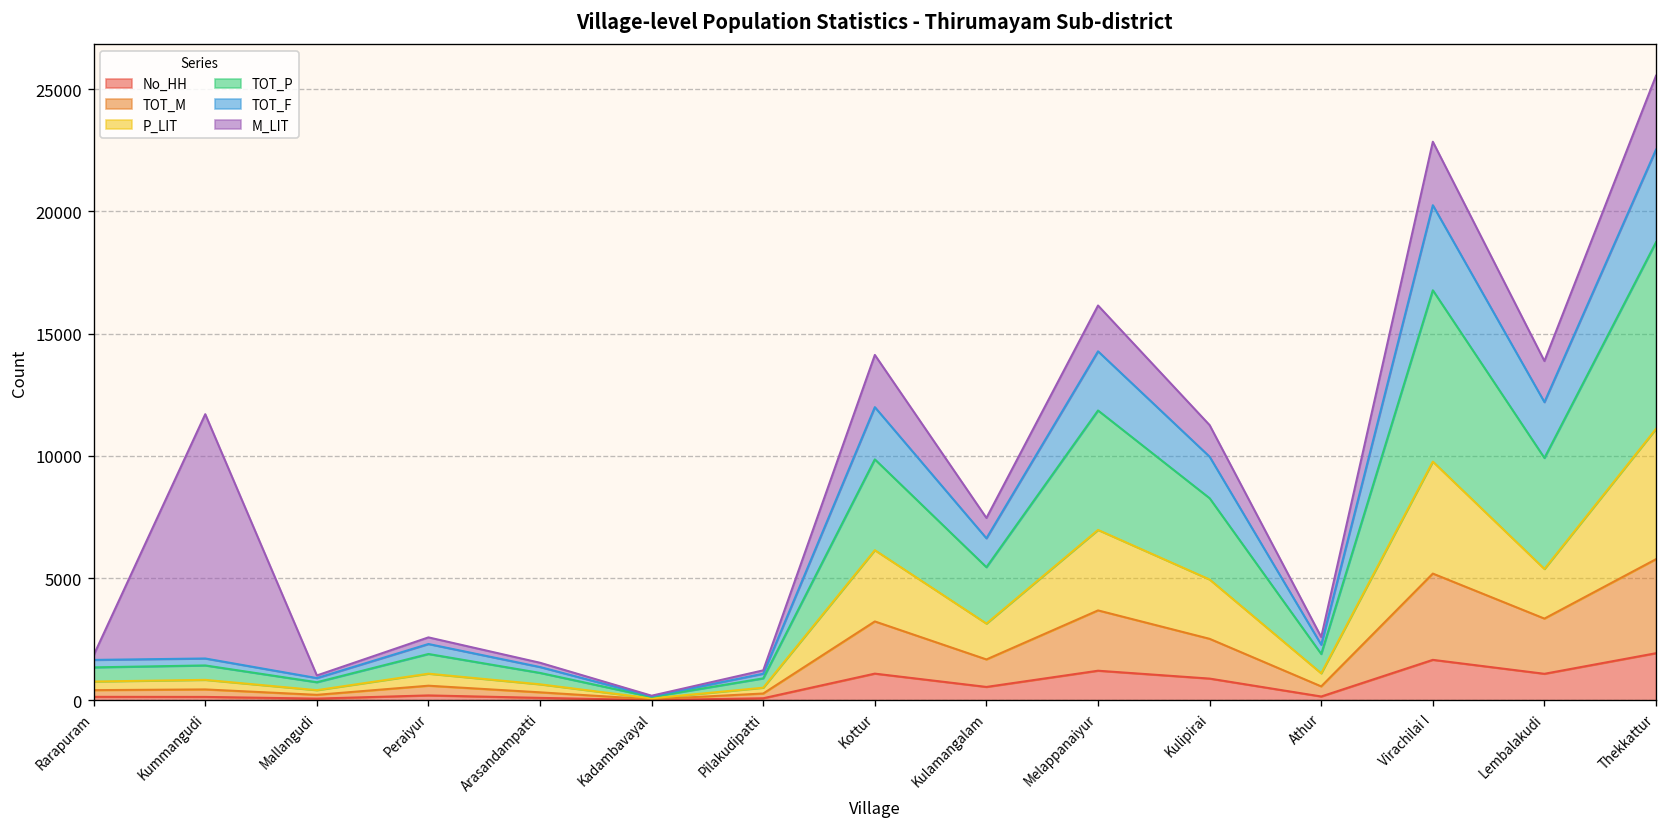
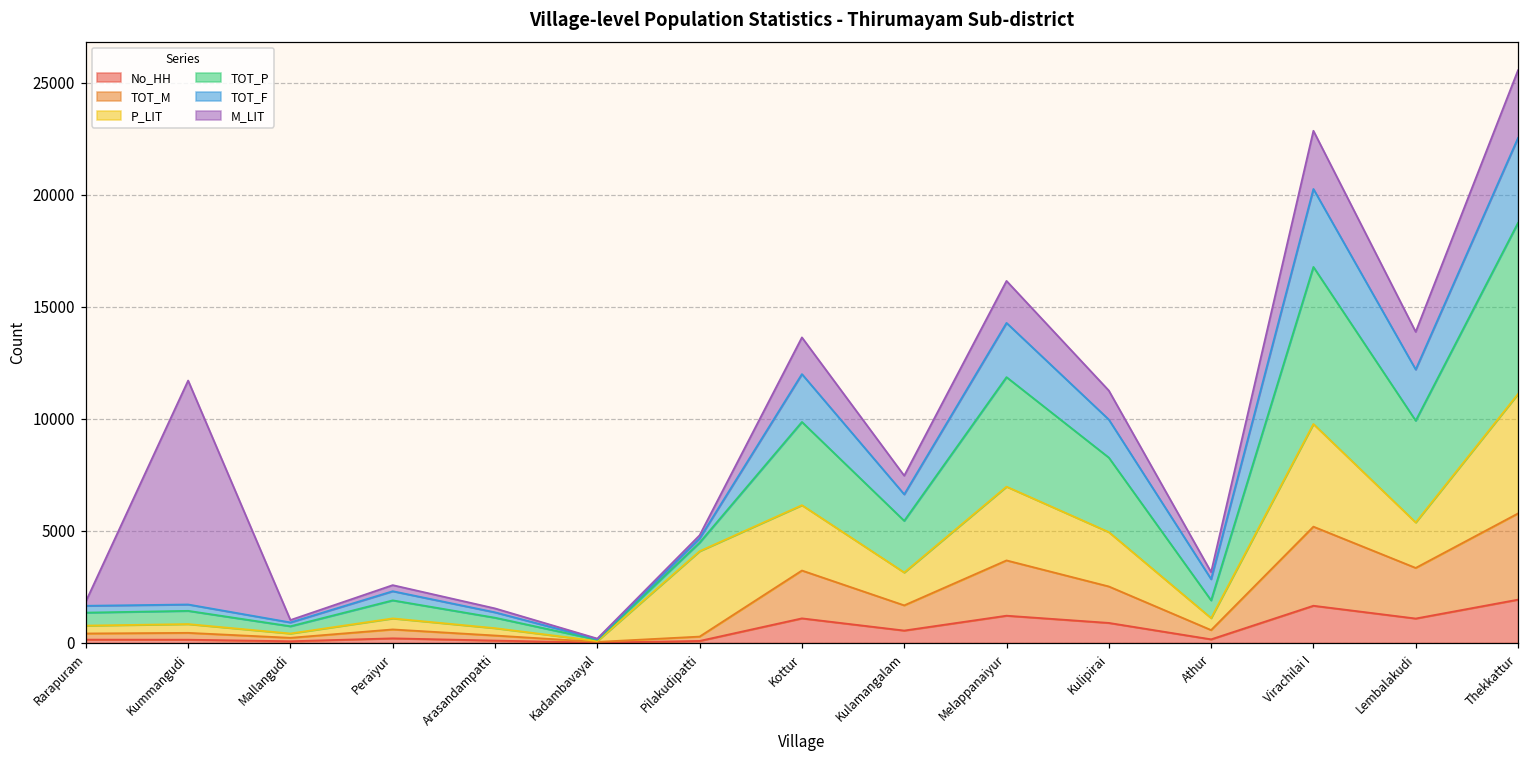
  {
    "P_LIT": {
      "Rarapuram": 400,
      "Kummangudi": 400,
      "Mallangudi": 200,
      "Peraiyur": 500,
      "Arasandampatti": 300,
-     "Pilakudipatti": 200,
+     "Pilakudipatti": 3800,
      "Kottur": 2900,
      "Kulamangalam": 1500,
      "Melappanaiyur": 3300,
      "Kulipirai": 2400,
      "Athur": 500,
      "Virachilai I": 4600,
      "Lembalakudi": 2000,
      "Thekkattur": 5300
    },
    "TOT_P": {
      "Rarapuram": 600,
      "Kummangudi": 600,
      "Mallangudi": 300,
      "Peraiyur": 800,
      "Arasandampatti": 500,
      "Pilakudipatti": 400,
      "Kottur": 3700,
      "Kulamangalam": 2300,
      "Melappanaiyur": 4900,
      "Kulipirai": 3300,
      "Athur": 800,
      "Virachilai I": 7000,
      "Lembalakudi": 4500,
      "Thekkattur": 7600
    },
    "TOT_F": {
      "Rarapuram": 300,
      "Kummangudi": 300,
      "Peraiyur": 400,
      "Arasandampatti": 200,
      "Pilakudipatti": 200,
      "Kottur": 2100,
      "Kulamangalam": 1200,
      "Melappanaiyur": 2400,
      "Kulipirai": 1700,
-     "Athur": 400,
+     "Athur": 900,
      "Virachilai I": 3500,
      "Lembalakudi": 2300,
      "Thekkattur": 3800
    },
    "M_LIT": {
      "Rarapuram": 200,
      "Kummangudi": 10000,
      "Peraiyur": 300,
      "Arasandampatti": 200,
      "Pilakudipatti": 100,
-     "Kottur": 2100,
+     "Kottur": 1600,
      "Kulamangalam": 800,
      "Melappanaiyur": 1900,
      "Kulipirai": 1300,
      "Athur": 300,
      "Virachilai I": 2600,
      "Lembalakudi": 1700,
      "Thekkattur": 3000
    }
  }
